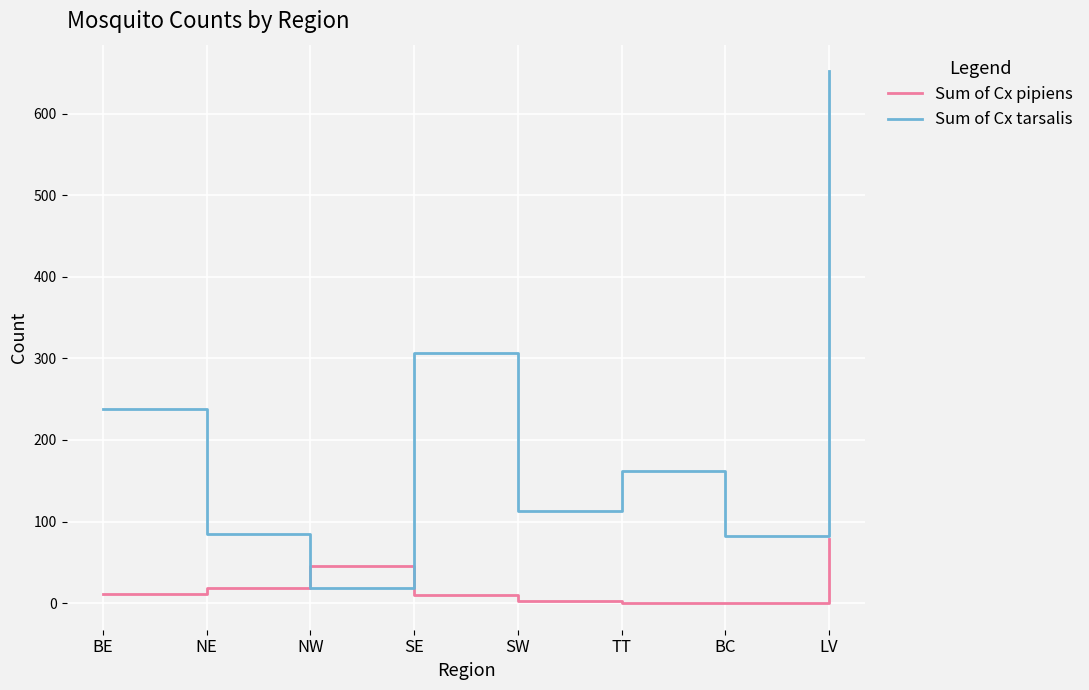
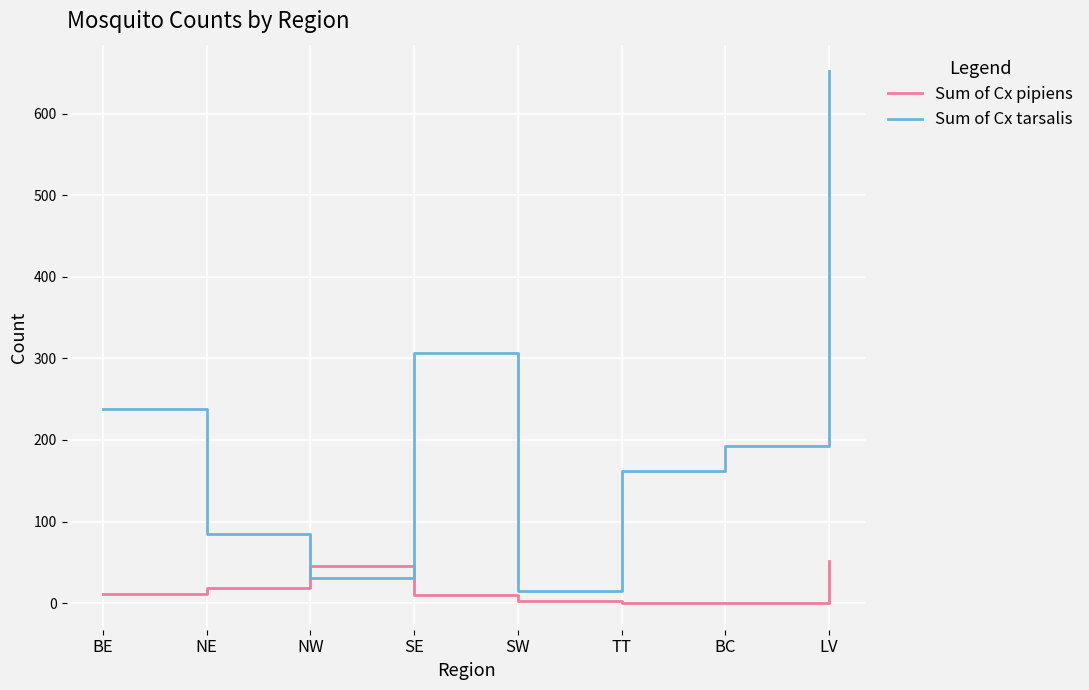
  {
    "Sum of Cx pipiens": {
      "BE": 10,
      "NE": 20,
      "NW": 50,
      "SE": 10,
      "SW": 0,
      "TT": 0,
      "BC": 0,
-     "LV": 80
+     "LV": 50
    },
    "Sum of Cx tarsalis": {
      "BE": 240,
      "NE": 90,
-     "NW": 20,
+     "NW": 30,
      "SE": 310,
-     "SW": 110,
+     "SW": 20,
      "TT": 160,
-     "BC": 80,
+     "BC": 190,
      "LV": 650
    }
  }
